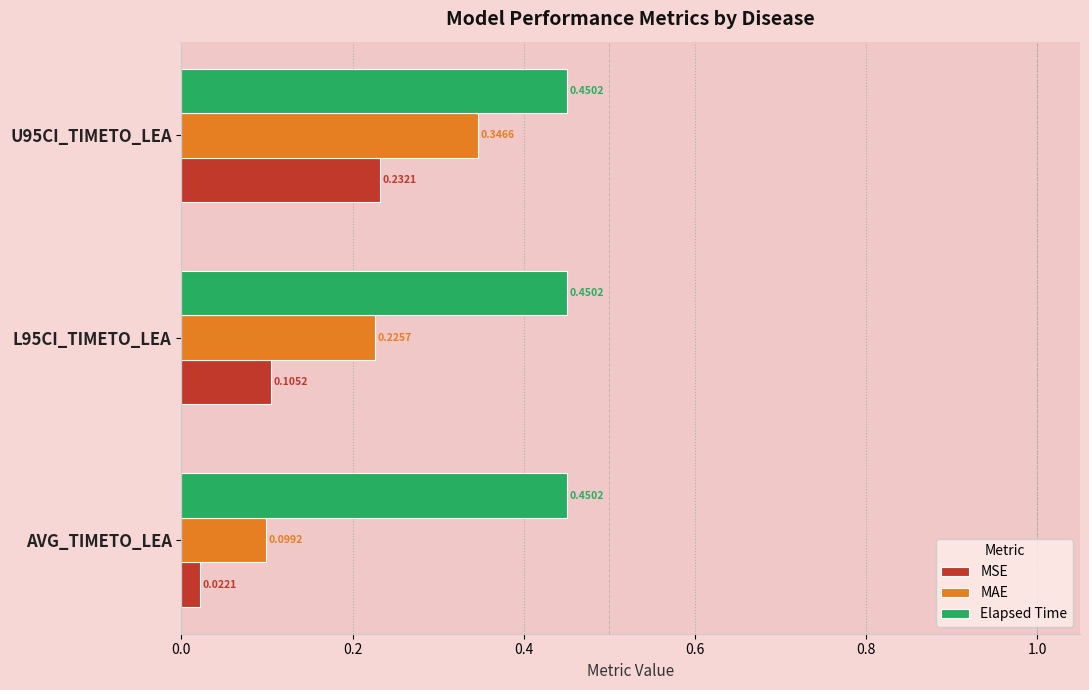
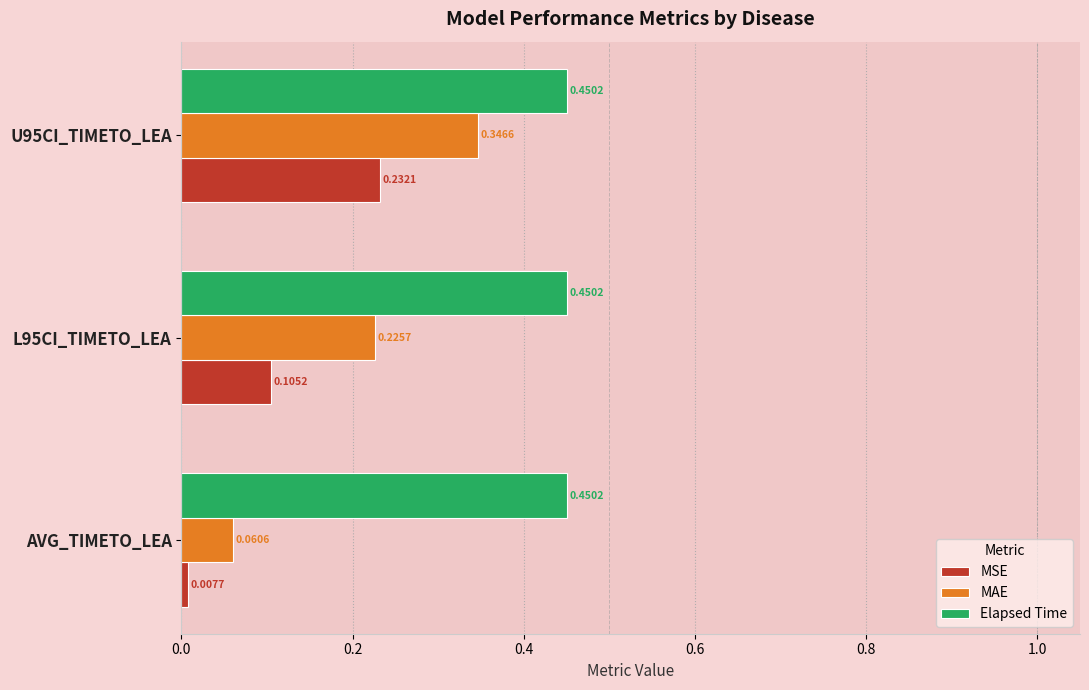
  {
    "MSE": {
      "U95CI_TIMETO_LEA": 0.2321,
      "L95CI_TIMETO_LEA": 0.1052,
-     "AVG_TIMETO_LEA": 0.0221
+     "AVG_TIMETO_LEA": 0.0077
    },
    "MAE": {
      "U95CI_TIMETO_LEA": 0.3466,
      "L95CI_TIMETO_LEA": 0.2257,
-     "AVG_TIMETO_LEA": 0.0992
+     "AVG_TIMETO_LEA": 0.0606
    },
    "Elapsed Time": {
      "U95CI_TIMETO_LEA": 0.4502,
      "L95CI_TIMETO_LEA": 0.4502,
      "AVG_TIMETO_LEA": 0.4502
    }
  }
